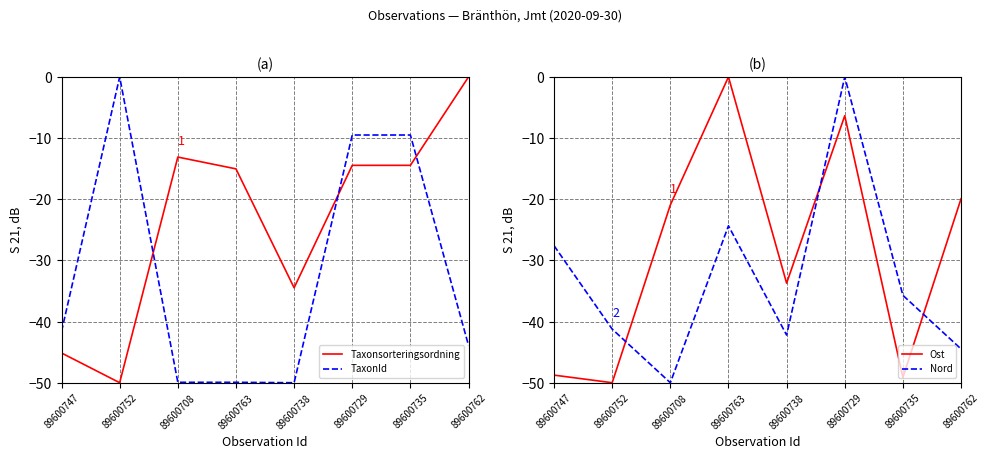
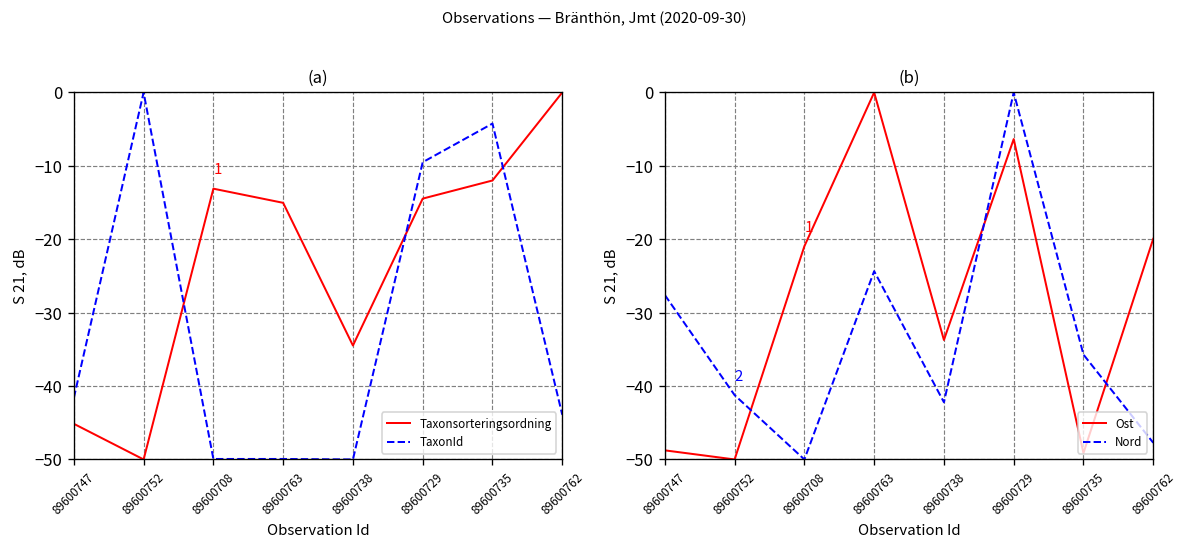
  {
    "(a)": {
      "Taxonsorteringsordning": {
        "89600747": -45,
        "89600752": -50,
        "89600763": -15,
        "89600738": -34,
        "89600729": -14,
-       "89600735": -14,
+       "89600735": -12,
        "89600762": 0
      },
      "TaxonId": {
        "89600747": -42,
        "89600752": 0,
        "89600708": -50,
        "89600763": -50,
        "89600738": -50,
        "89600729": -10,
-       "89600735": -10,
+       "89600735": -4,
        "89600762": -44
      }
    },
    "(b)": {
      "Ost": {
        "89600747": -49,
        "89600752": -50,
        "89600763": 0,
        "89600738": -34,
        "89600729": -6,
        "89600762": -20
      },
      "Nord": {
        "89600747": -28,
        "89600708": -50,
        "89600763": -24,
        "89600738": -42,
        "89600729": 0,
        "89600735": -36,
-       "89600762": -44
+       "89600762": -48
      }
    }
  }
